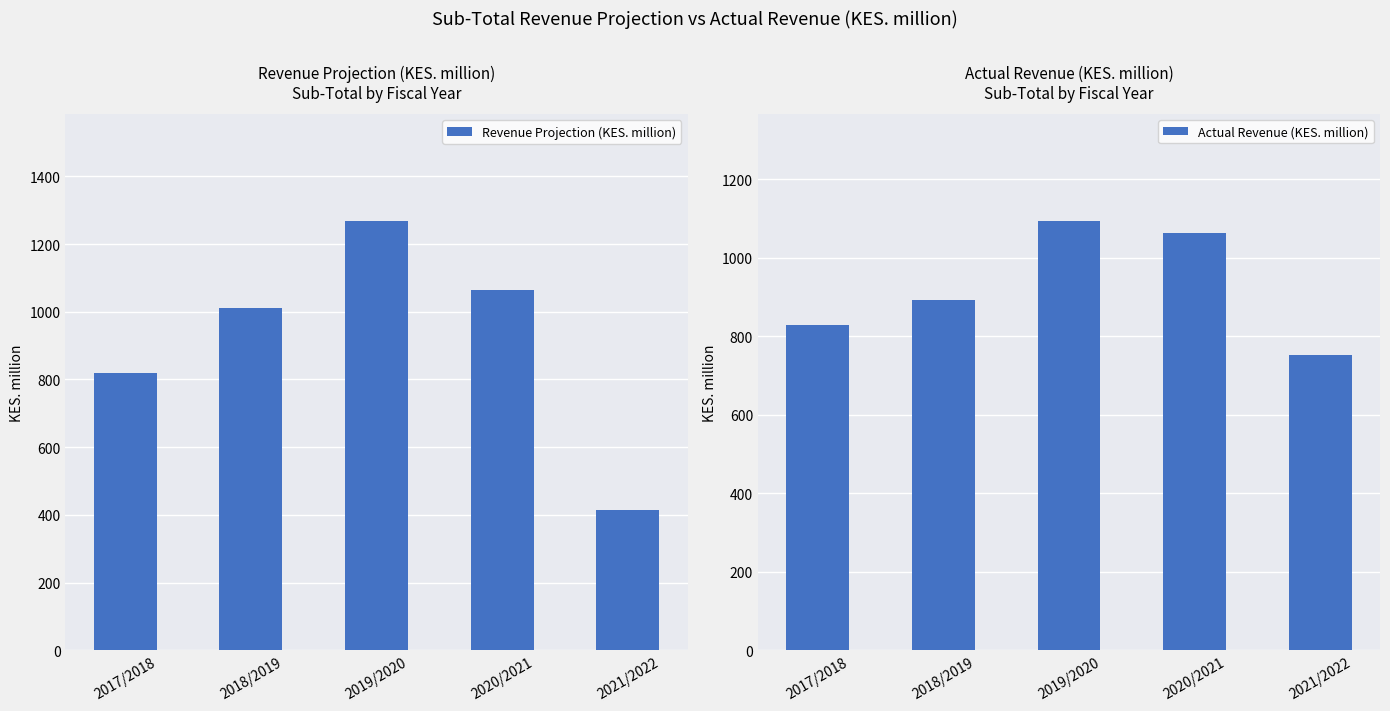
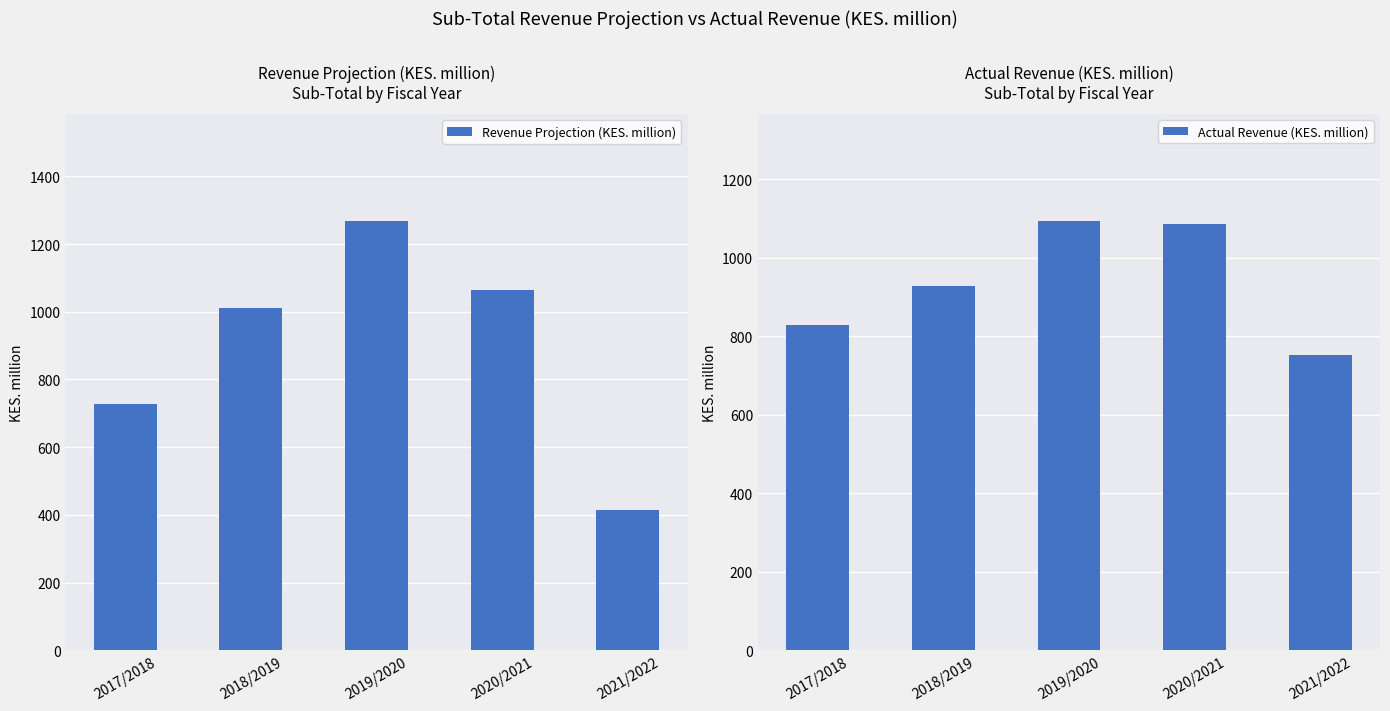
  {
    "Revenue Projection (KES. million) Sub-Total by Fiscal Year": {
-     "2017/2018": 820,
+     "2017/2018": 730,
      "2018/2019": 1010,
      "2019/2020": 1270,
      "2020/2021": 1060,
      "2021/2022": 410
    },
    "Actual Revenue (KES. million) Sub-Total by Fiscal Year": {
      "2017/2018": 830,
-     "2018/2019": 890,
+     "2018/2019": 930,
      "2019/2020": 1090,
-     "2020/2021": 1060,
+     "2020/2021": 1090,
      "2021/2022": 750
    }
  }
